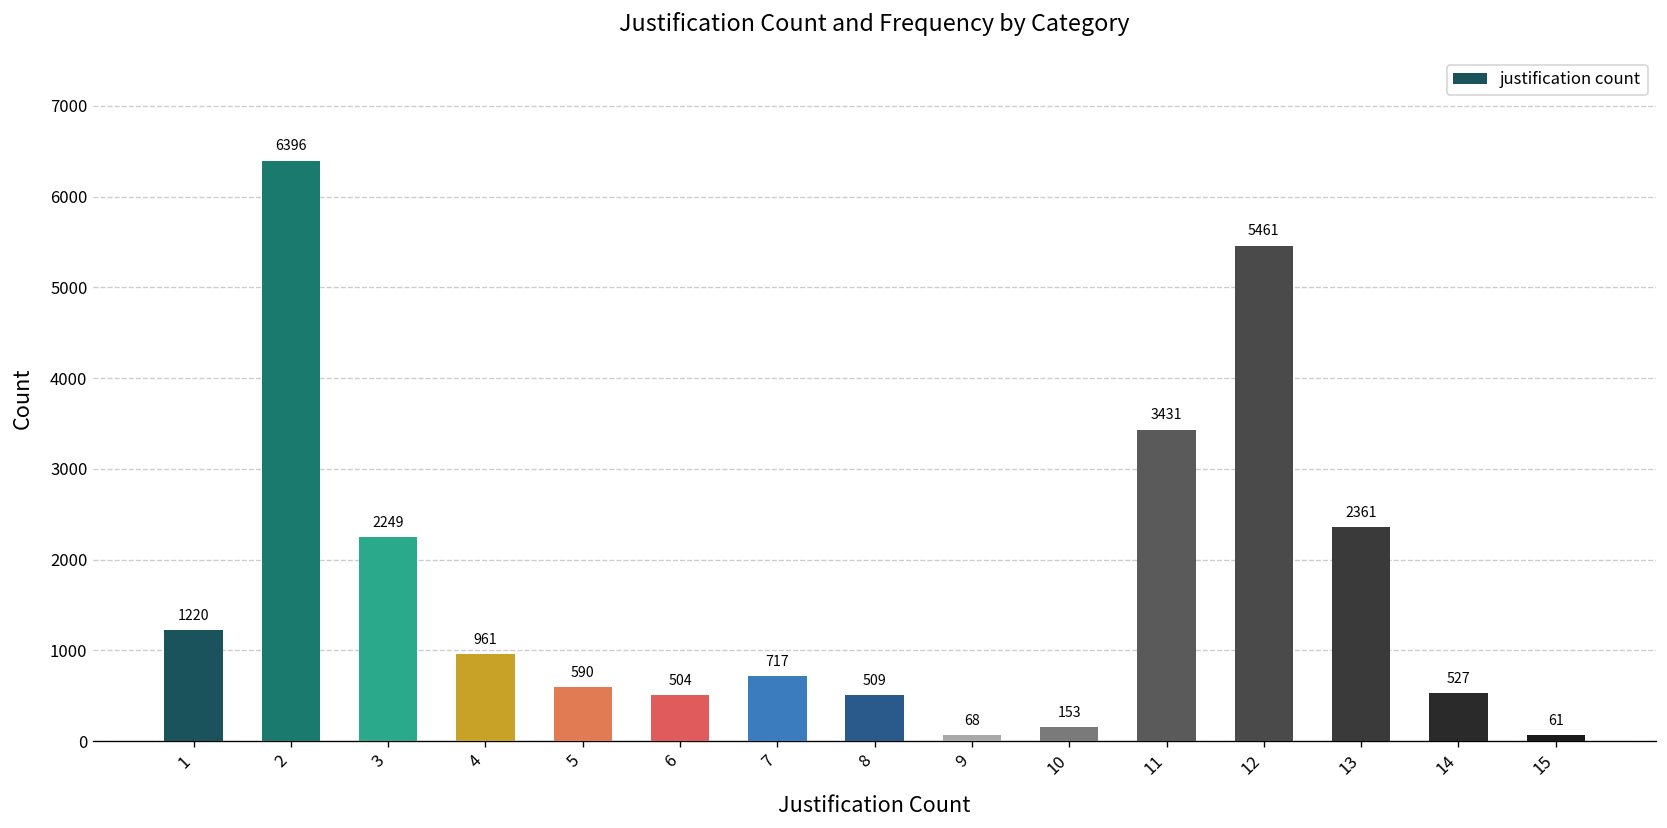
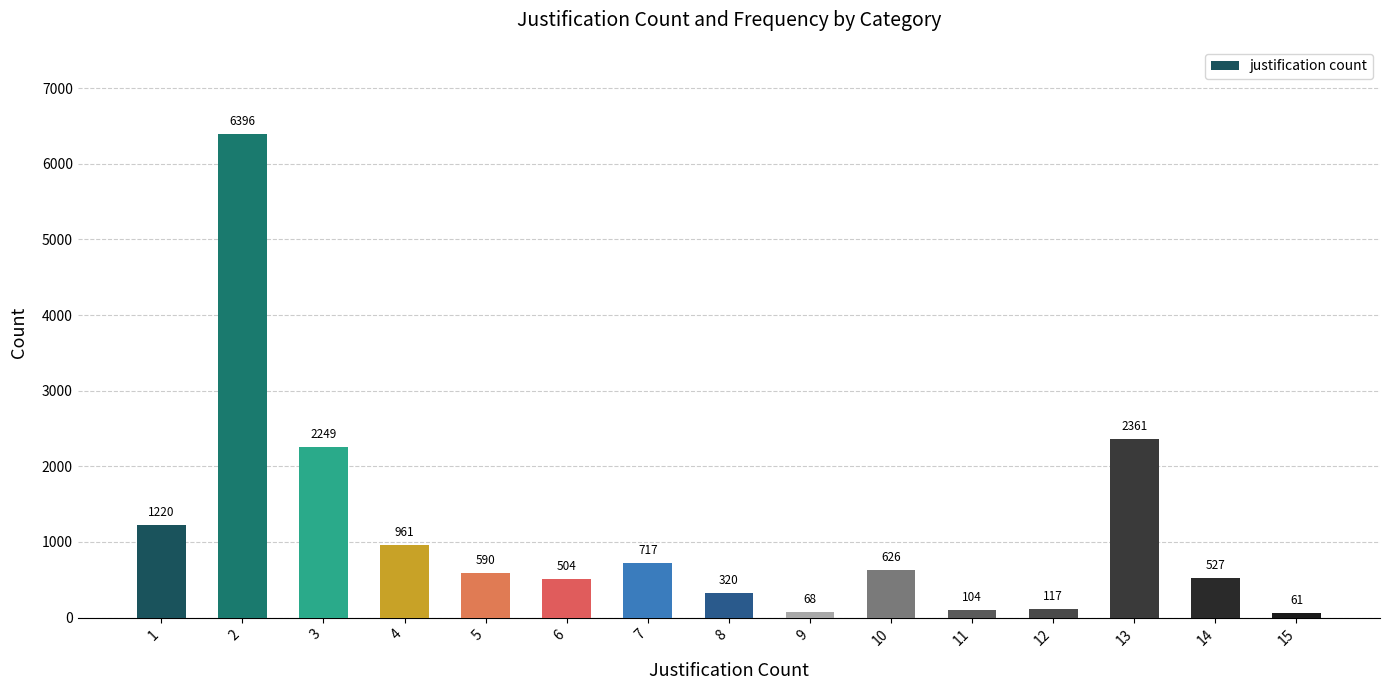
  {
    "1": 1220,
    "2": 6396,
    "3": 2249,
    "4": 961,
    "5": 590,
    "6": 504,
    "7": 717,
-   "8": 509,
+   "8": 320,
    "9": 68,
-   "10": 153,
-   "11": 3431,
-   "12": 5461,
+   "10": 626,
+   "11": 104,
+   "12": 117,
    "13": 2361,
    "14": 527,
    "15": 61
  }
